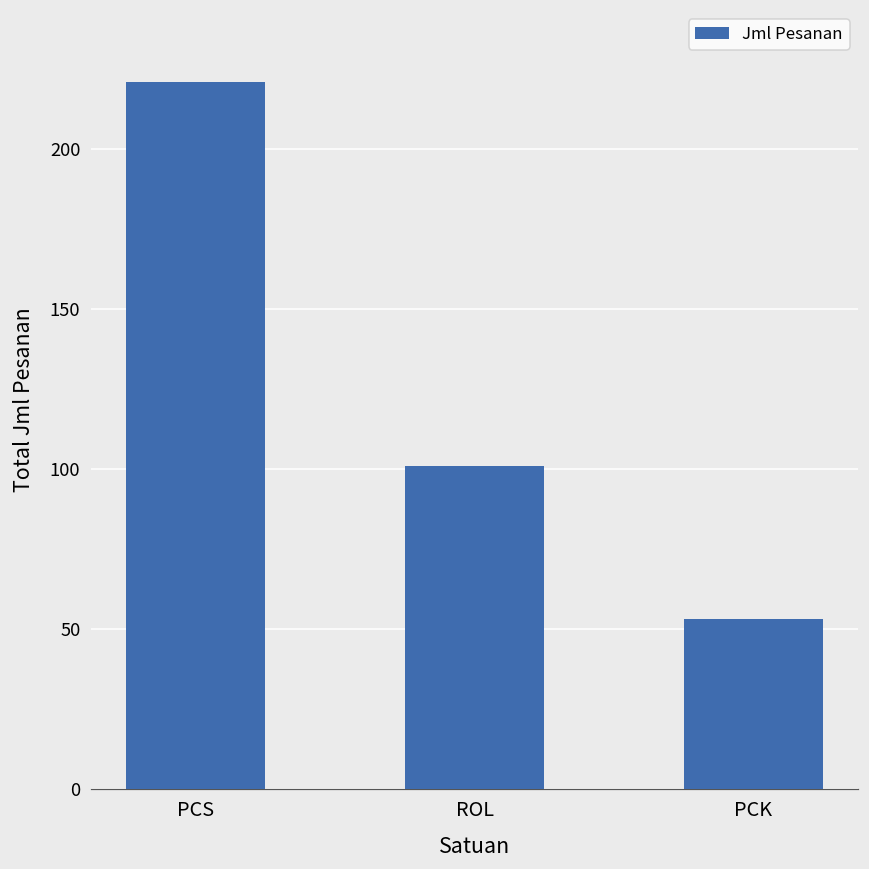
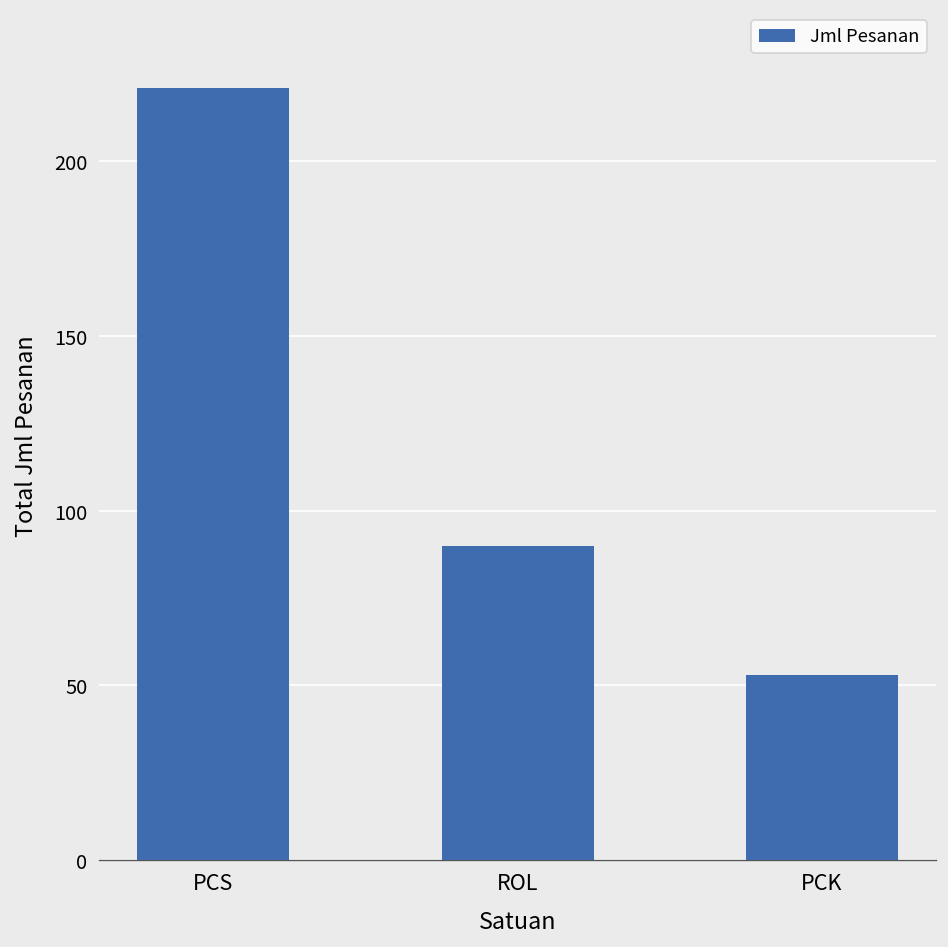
  {
    "PCS": 221,
-   "ROL": 101,
+   "ROL": 90,
    "PCK": 53
  }
